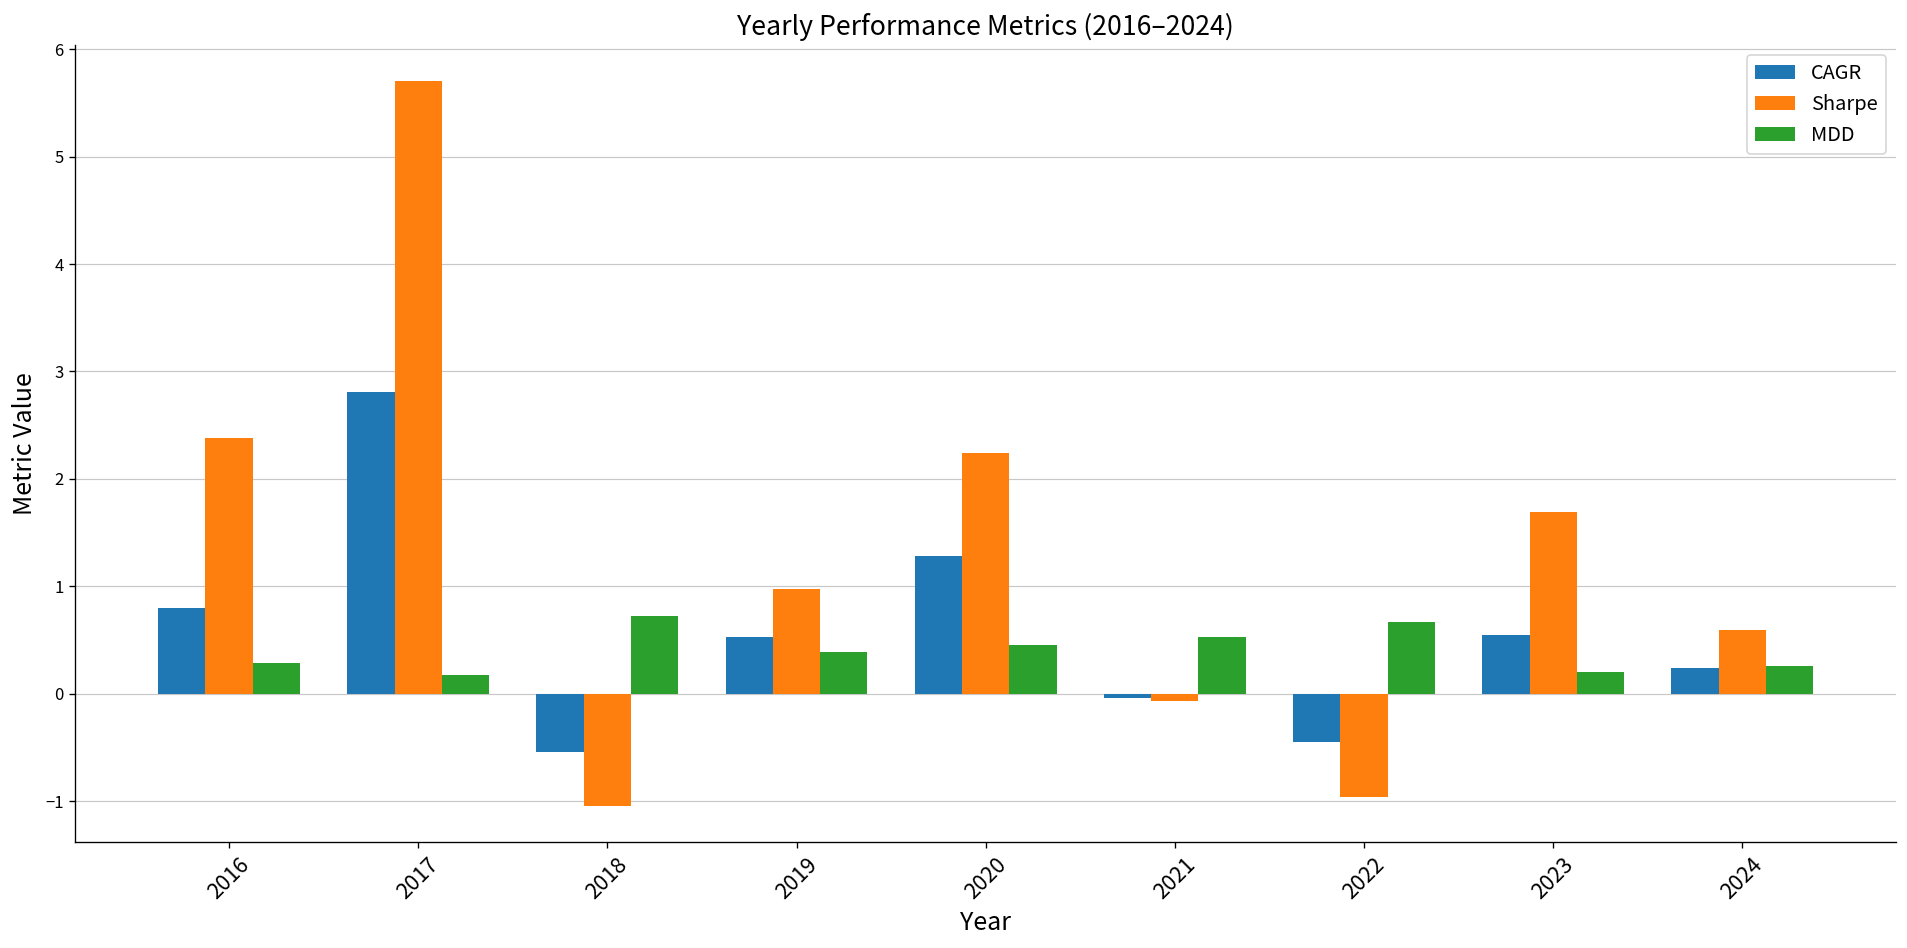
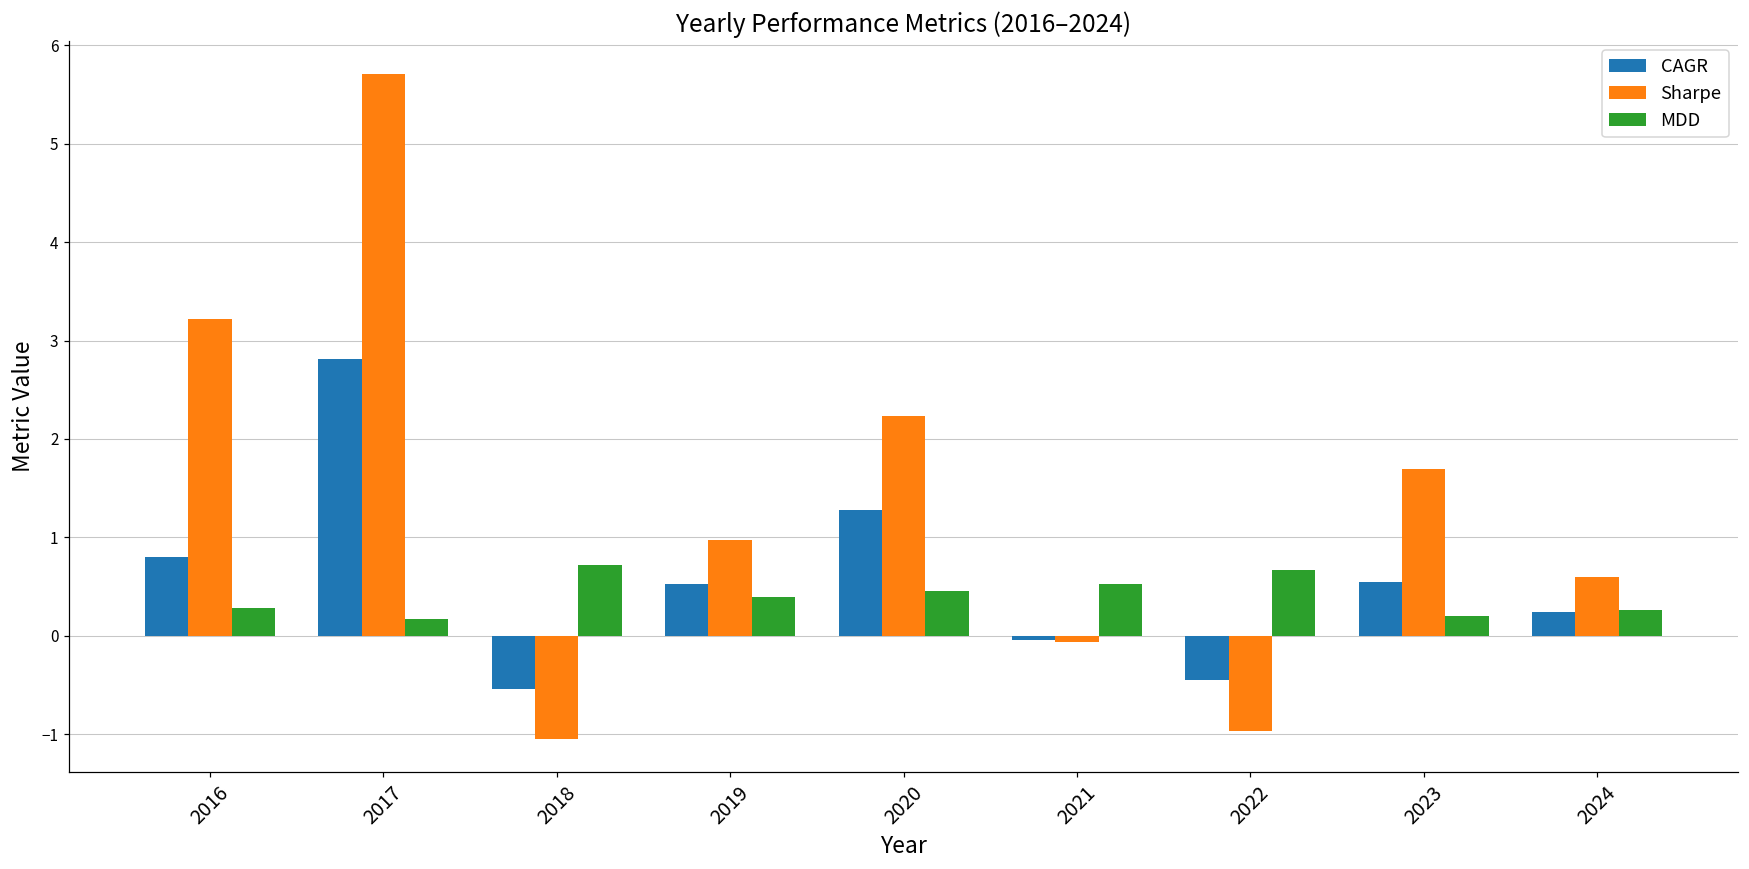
  {
    "CAGR": {
      "2016": 0.8,
      "2017": 2.8,
      "2018": -0.5,
      "2019": 0.5,
      "2020": 1.3,
      "2021": 0.0,
      "2022": -0.5,
      "2023": 0.5,
      "2024": 0.2
    },
    "Sharpe": {
-     "2016": 2.4,
+     "2016": 3.2,
      "2017": 5.7,
      "2018": -1.0,
      "2019": 1.0,
      "2020": 2.2,
      "2021": -0.1,
      "2022": -1.0,
      "2023": 1.7,
      "2024": 0.6
    },
    "MDD": {
      "2016": 0.3,
      "2017": 0.2,
      "2018": 0.7,
      "2019": 0.4,
      "2020": 0.5,
      "2021": 0.5,
      "2022": 0.7,
      "2023": 0.2,
      "2024": 0.3
    }
  }
